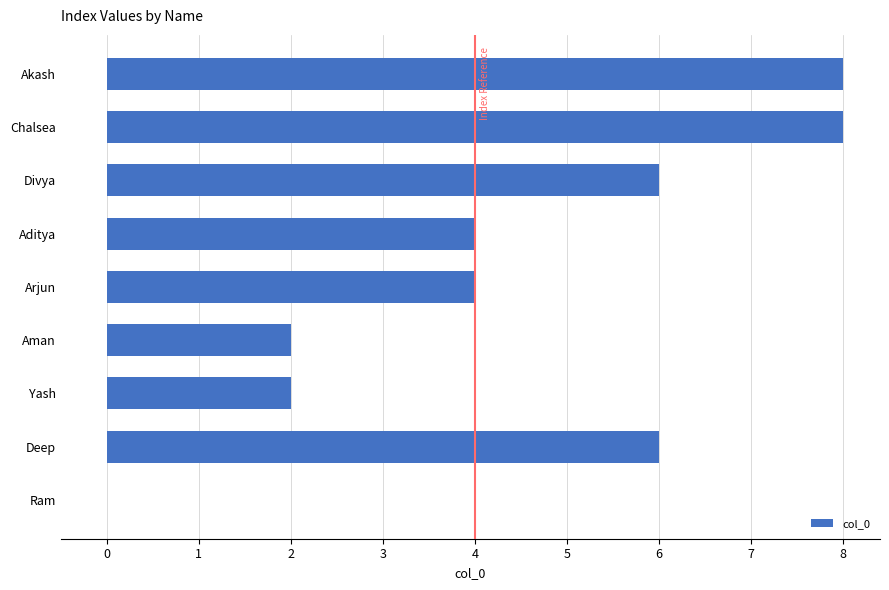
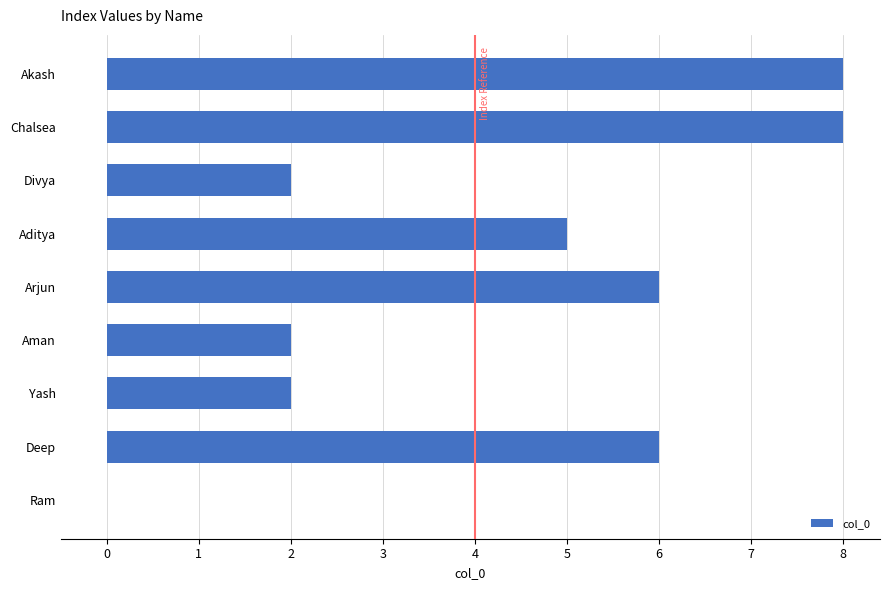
  {
    "Akash": 8,
    "Chalsea": 8,
-   "Divya": 6,
-   "Aditya": 4,
-   "Arjun": 4,
+   "Divya": 2,
+   "Aditya": 5,
+   "Arjun": 6,
    "Aman": 2,
    "Yash": 2,
    "Deep": 6,
    "Ram": 0
  }
